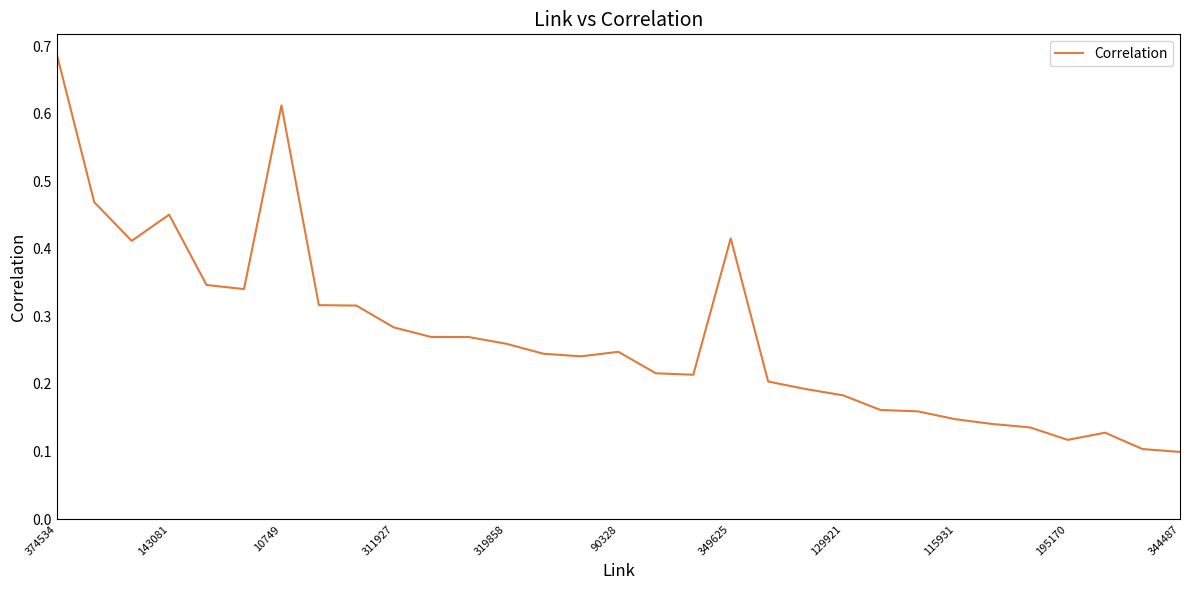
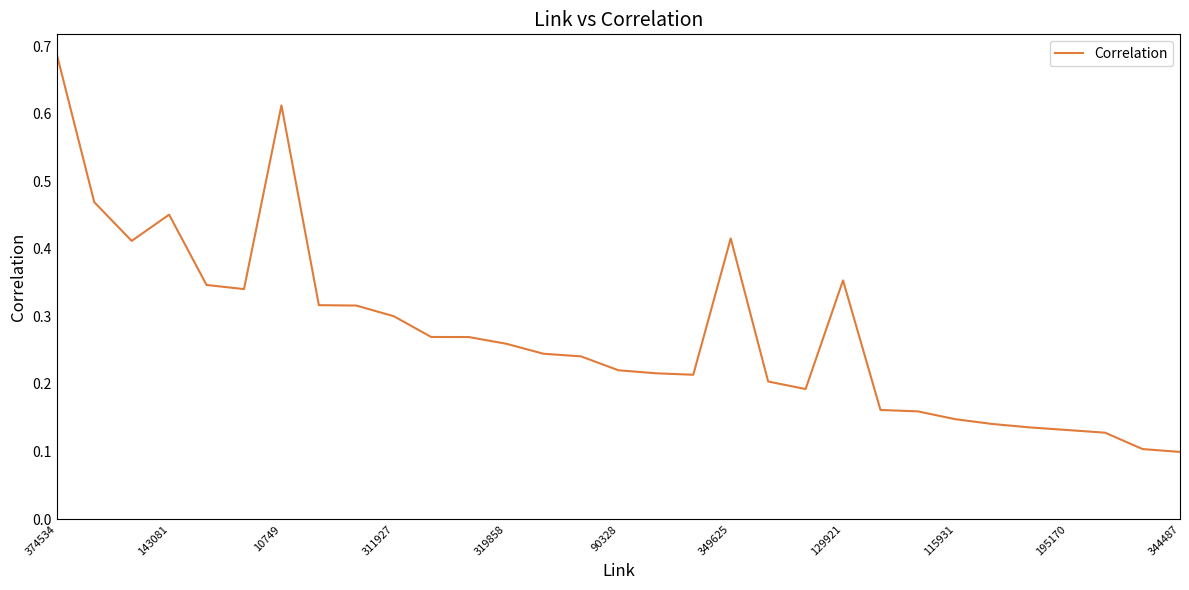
  {
    "374534": 0.69,
    "143081": 0.45,
    "10749": 0.61,
-   "311927": 0.28,
+   "311927": 0.30,
    "319858": 0.26,
-   "90328": 0.25,
+   "90328": 0.22,
    "349625": 0.42,
-   "129921": 0.18,
+   "129921": 0.35,
    "115931": 0.15,
-   "195170": 0.12,
+   "195170": 0.13,
    "344487": 0.10
  }
